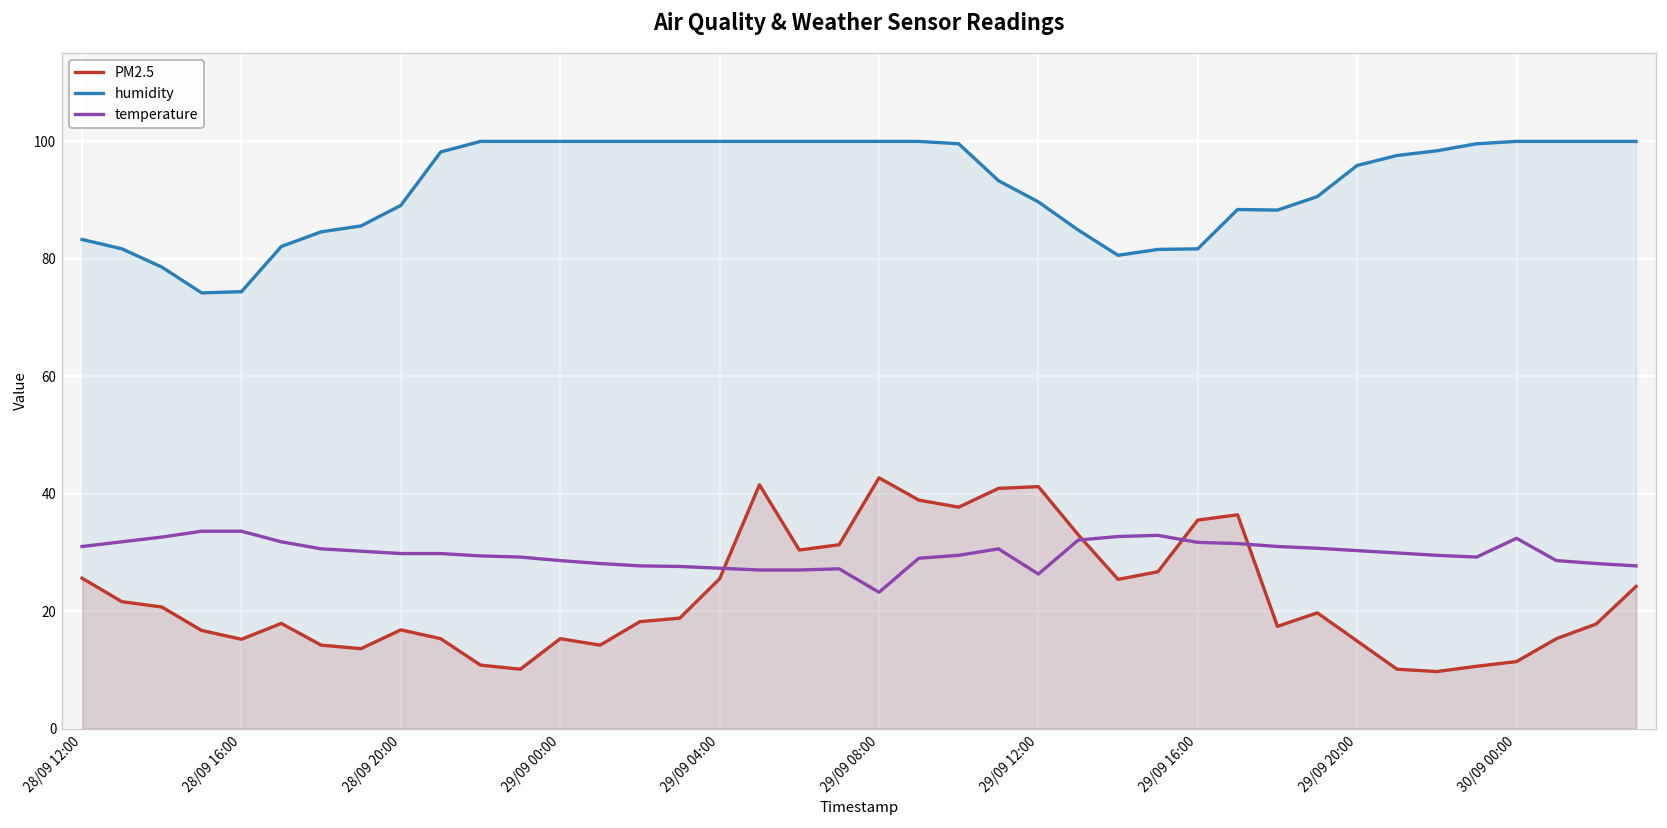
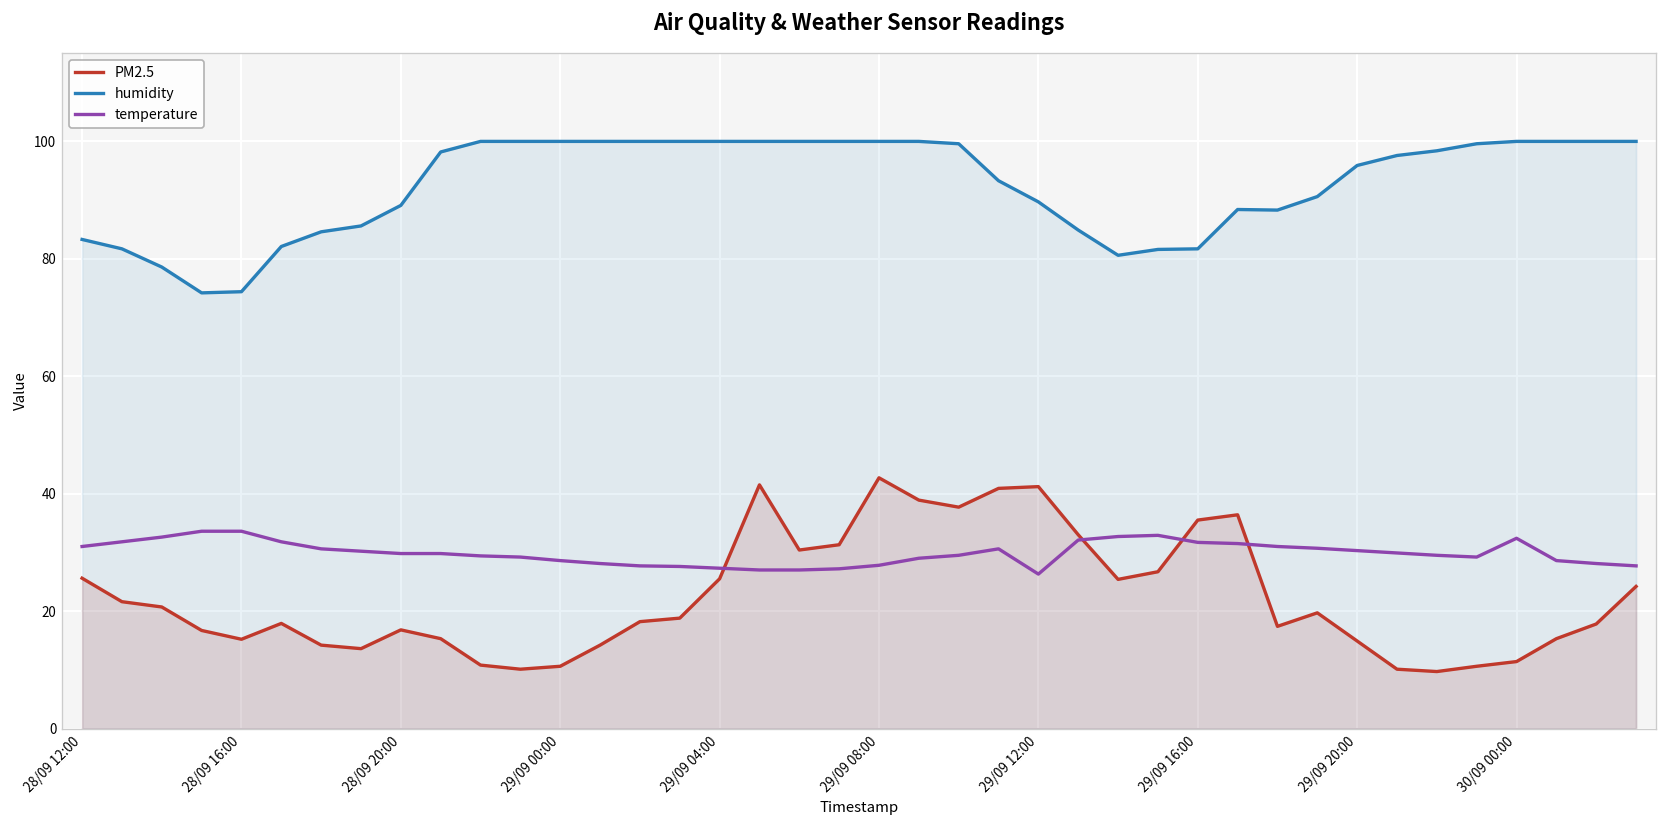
  {
    "PM2.5": {
      "28/09 12:00": 26,
      "28/09 16:00": 15,
      "28/09 20:00": 17,
-     "29/09 00:00": 15,
+     "29/09 00:00": 11,
      "29/09 04:00": 26,
      "29/09 08:00": 43,
      "29/09 12:00": 41,
      "29/09 16:00": 36,
      "29/09 20:00": 15,
      "30/09 00:00": 11
    },
    "humidity": {
      "28/09 12:00": 83,
      "28/09 16:00": 74,
      "28/09 20:00": 89,
      "29/09 00:00": 100,
      "29/09 04:00": 100,
      "29/09 08:00": 100,
      "29/09 12:00": 90,
      "29/09 16:00": 82,
      "29/09 20:00": 96,
      "30/09 00:00": 100
    },
    "temperature": {
      "28/09 12:00": 31,
      "28/09 16:00": 34,
      "28/09 20:00": 30,
      "29/09 00:00": 29,
      "29/09 04:00": 27,
-     "29/09 08:00": 23,
+     "29/09 08:00": 28,
      "29/09 12:00": 26,
      "29/09 16:00": 32,
      "29/09 20:00": 30,
      "30/09 00:00": 32
    }
  }
